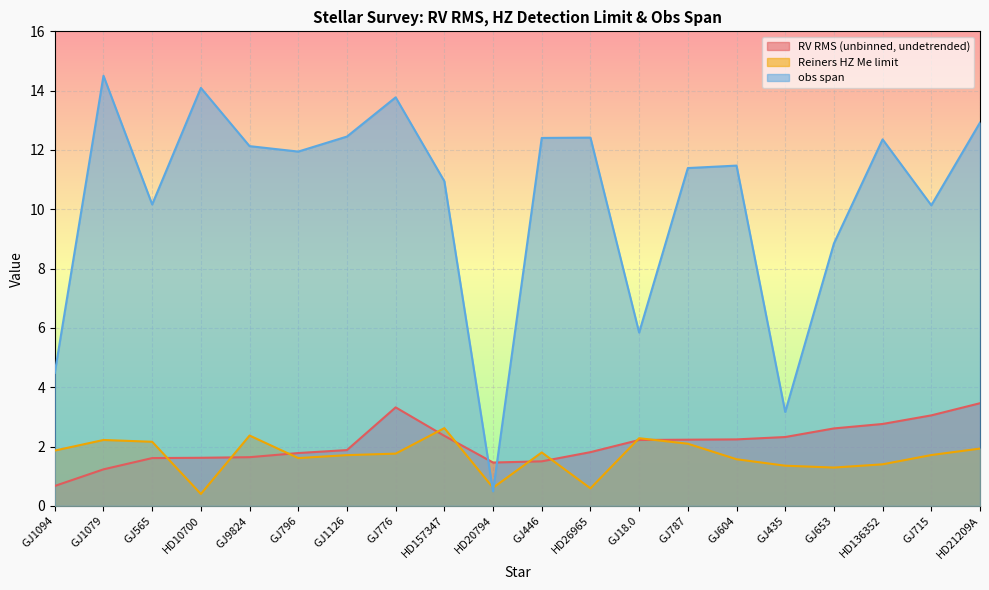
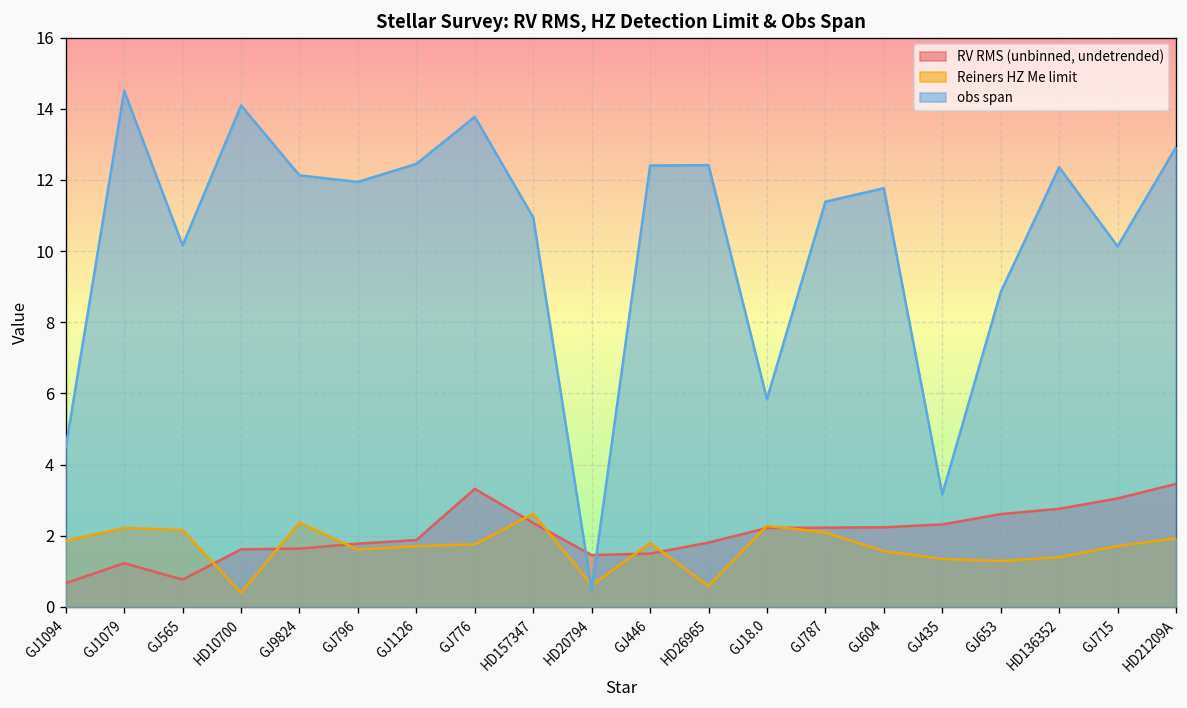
  {
    "RV RMS (unbinned, undetrended)": {
      "GJ1094": 0.7,
      "GJ1079": 1.2,
-     "GJ565": 1.6,
+     "GJ565": 0.8,
      "HD10700": 1.6,
      "GJ9824": 1.6,
      "GJ796": 1.8,
      "GJ1126": 1.9,
      "GJ776": 3.3,
      "HD157347": 2.4,
      "HD20794": 1.5,
      "GJ446": 1.5,
      "HD26965": 1.8,
      "GJ787": 2.2,
      "GJ604": 2.2,
      "GJ435": 2.3,
      "GJ653": 2.6,
      "HD136352": 2.8,
      "GJ715": 3.1,
      "HD21209A": 3.5
    },
    "Reiners HZ Me limit": {
      "GJ1094": 1.9,
      "GJ1079": 2.2,
      "GJ565": 2.2,
      "HD10700": 0.4,
      "GJ9824": 2.4,
      "GJ796": 1.6,
      "GJ1126": 1.7,
      "GJ776": 1.8,
      "HD157347": 2.6,
      "HD20794": 0.6,
      "GJ446": 1.8,
      "HD26965": 0.6,
      "GJ787": 2.1,
      "GJ604": 1.6,
      "GJ435": 1.4,
      "GJ653": 1.3,
      "HD136352": 1.4,
      "GJ715": 1.7,
      "HD21209A": 1.9
    },
    "obs span": {
      "GJ1094": 4.5,
      "GJ1079": 14.5,
      "GJ565": 10.2,
      "HD10700": 14.1,
      "GJ9824": 12.1,
      "GJ796": 11.9,
      "GJ1126": 12.5,
      "GJ776": 13.8,
      "HD157347": 10.9,
      "HD20794": 0.5,
      "GJ446": 12.4,
      "HD26965": 12.4,
      "GJ18.0": 5.8,
      "GJ787": 11.4,
-     "GJ604": 11.5,
+     "GJ604": 11.8,
      "GJ435": 3.2,
      "GJ653": 8.8,
      "HD136352": 12.4,
      "GJ715": 10.1,
      "HD21209A": 12.9
    }
  }
